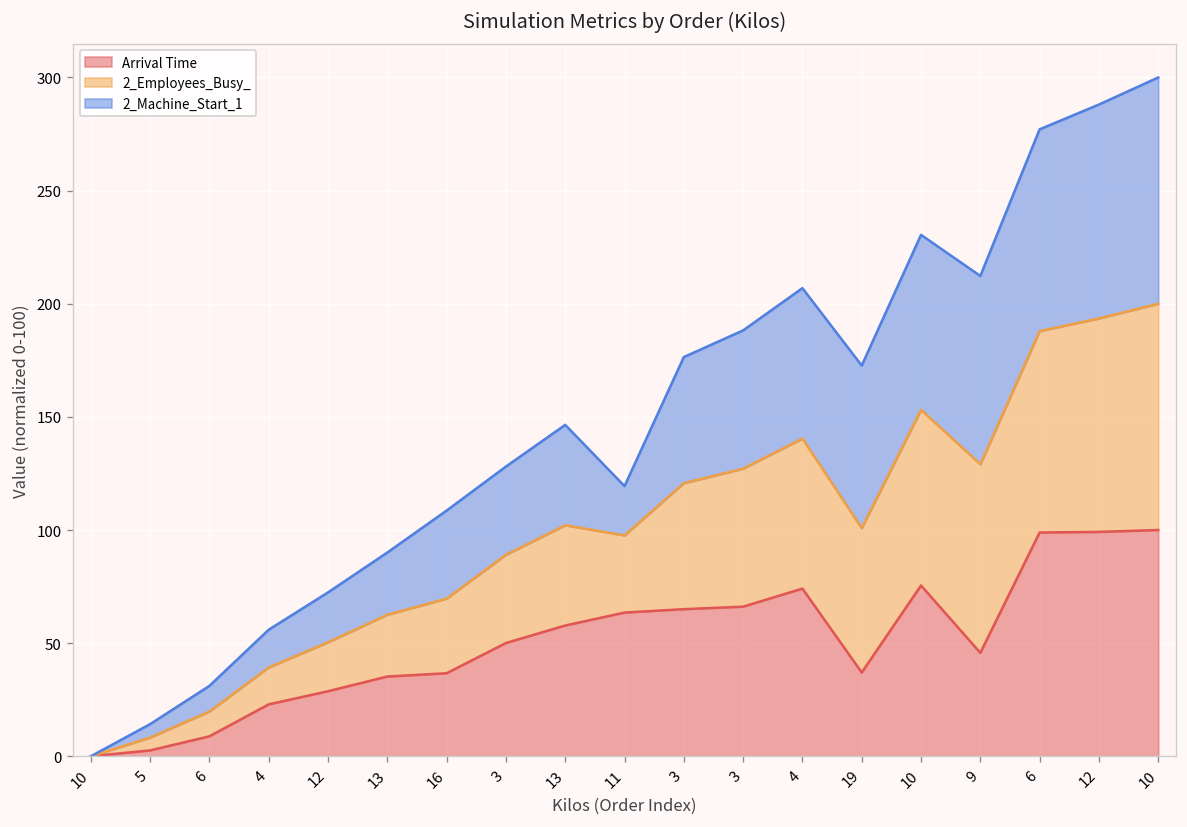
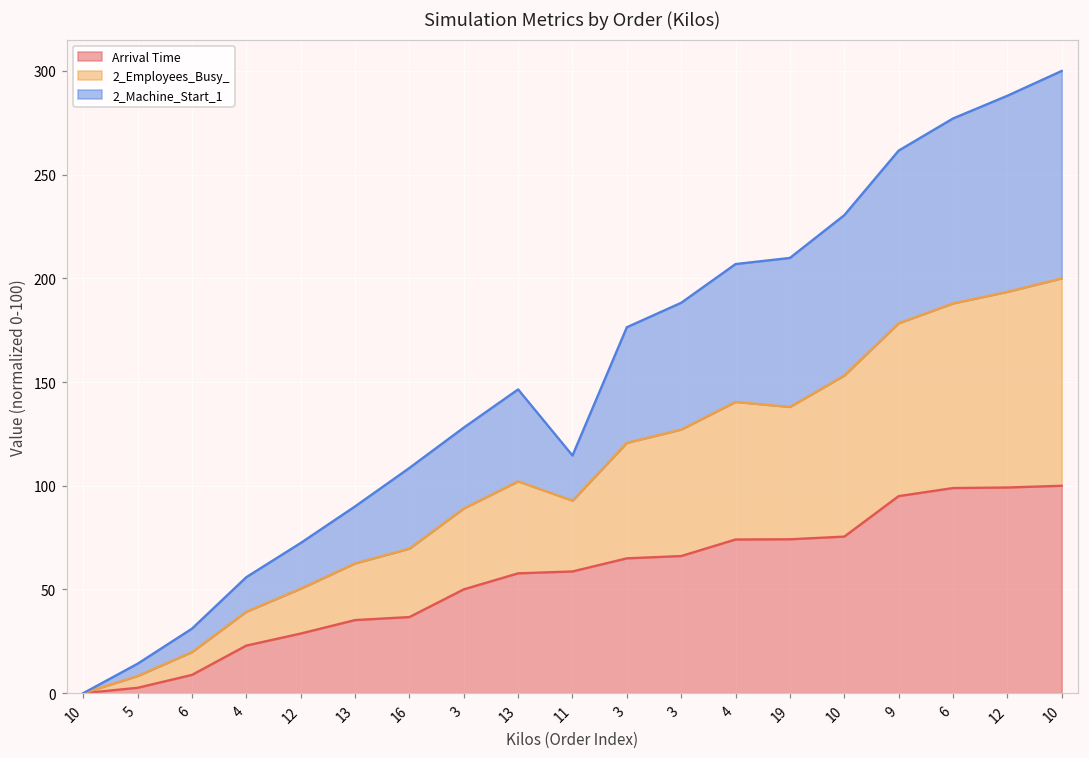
  {
    "Arrival Time": {
      "5": 3,
      "16": 37,
-     "11": 64,
-     "19": 37,
-     "9": 46
+     "11": 59,
+     "19": 74,
+     "9": 95
    },
    "2_Employees_Busy_": {
      "5": 6,
      "16": 33,
      "11": 34,
      "19": 64,
      "9": 83
    },
    "2_Machine_Start_1": {
      "5": 6,
      "16": 39,
      "11": 22,
      "19": 72,
      "9": 83
    }
  }
